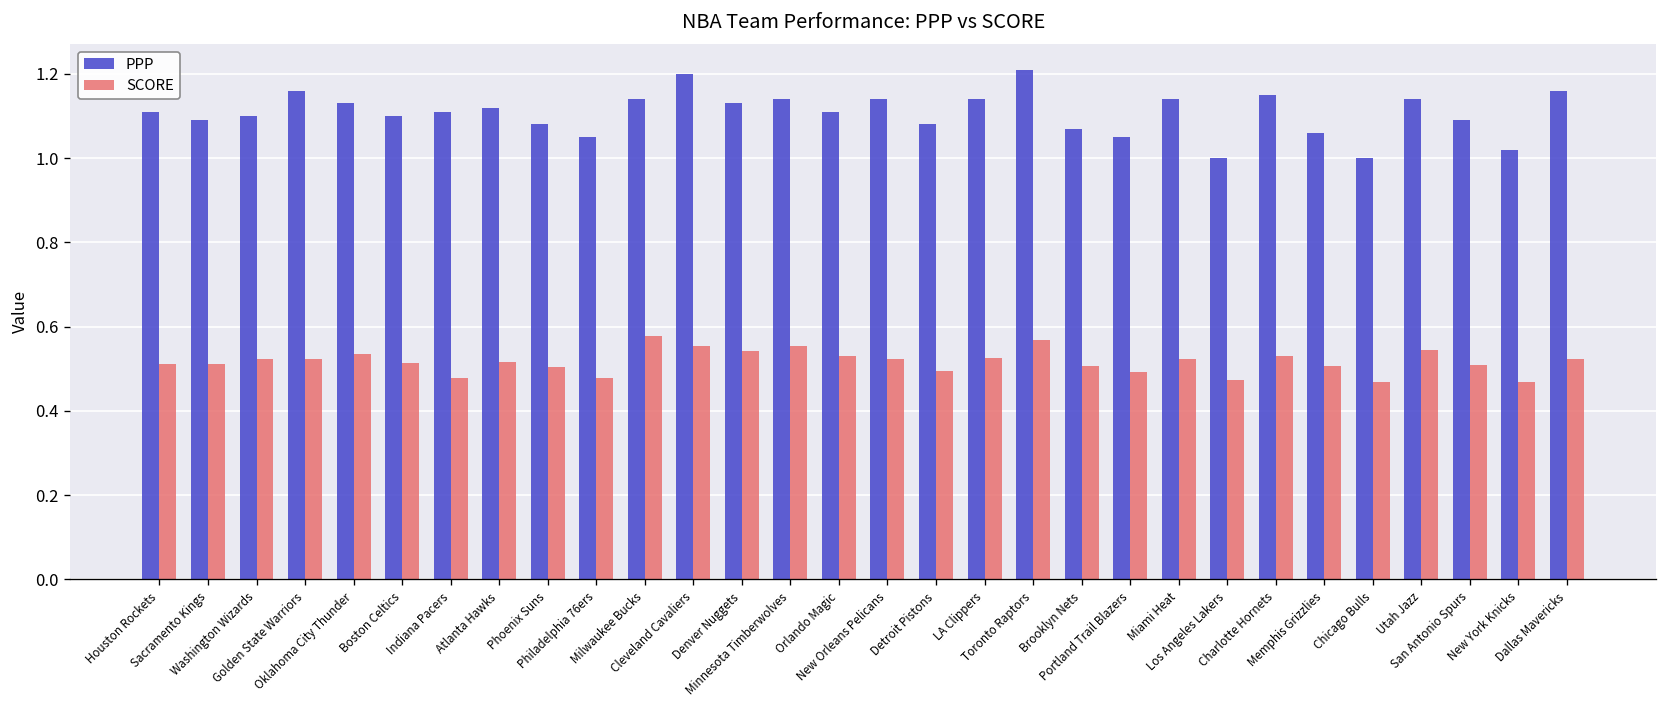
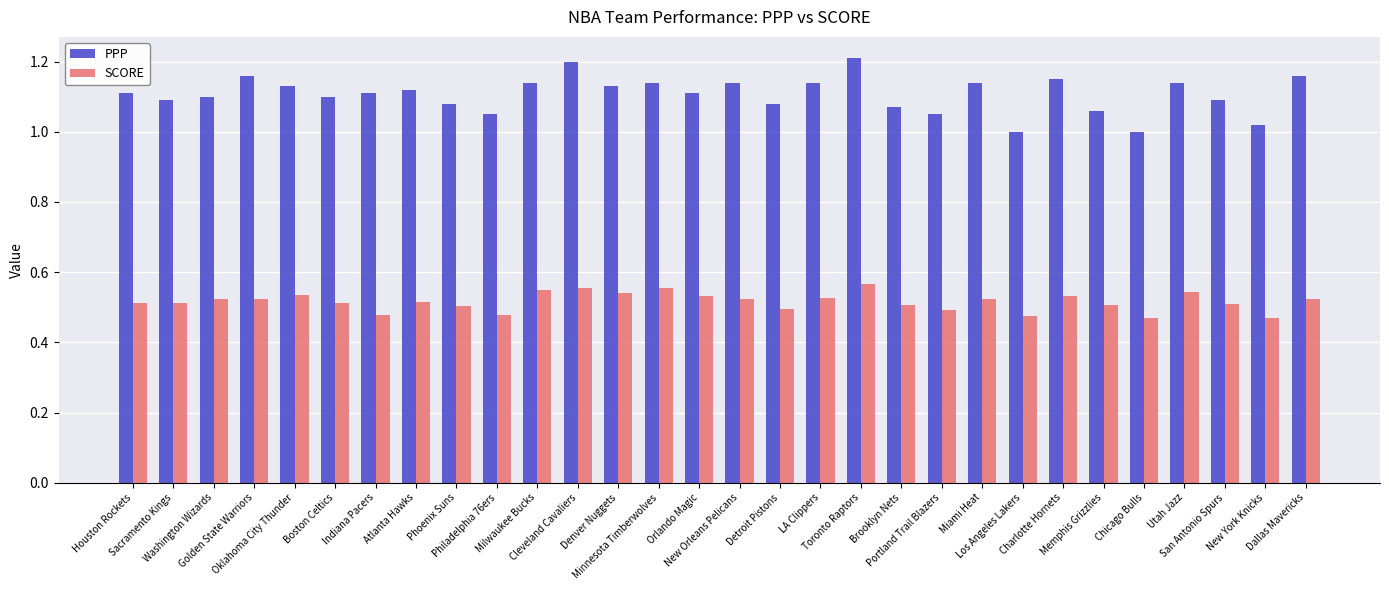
  {
    "PPP": {
      "Houston Rockets": 1.11,
      "Sacramento Kings": 1.09,
      "Washington Wizards": 1.10,
      "Golden State Warriors": 1.16,
      "Oklahoma City Thunder": 1.13,
      "Boston Celtics": 1.10,
      "Indiana Pacers": 1.11,
      "Atlanta Hawks": 1.12,
      "Phoenix Suns": 1.08,
      "Philadelphia 76ers": 1.05,
      "Milwaukee Bucks": 1.14,
      "Cleveland Cavaliers": 1.20,
      "Denver Nuggets": 1.13,
      "Minnesota Timberwolves": 1.14,
      "Orlando Magic": 1.11,
      "New Orleans Pelicans": 1.14,
      "Detroit Pistons": 1.08,
      "LA Clippers": 1.14,
      "Toronto Raptors": 1.21,
      "Brooklyn Nets": 1.07,
      "Portland Trail Blazers": 1.05,
      "Miami Heat": 1.14,
      "Los Angeles Lakers": 1.00,
      "Charlotte Hornets": 1.15,
      "Memphis Grizzlies": 1.06,
      "Chicago Bulls": 1.00,
      "Utah Jazz": 1.14,
      "San Antonio Spurs": 1.09,
      "New York Knicks": 1.02,
      "Dallas Mavericks": 1.16
    },
    "SCORE": {
      "Houston Rockets": 0.51,
      "Sacramento Kings": 0.51,
      "Washington Wizards": 0.52,
      "Golden State Warriors": 0.52,
      "Oklahoma City Thunder": 0.53,
      "Boston Celtics": 0.51,
      "Indiana Pacers": 0.48,
      "Atlanta Hawks": 0.52,
      "Phoenix Suns": 0.50,
      "Philadelphia 76ers": 0.48,
-     "Milwaukee Bucks": 0.58,
+     "Milwaukee Bucks": 0.55,
      "Cleveland Cavaliers": 0.55,
      "Denver Nuggets": 0.54,
      "Minnesota Timberwolves": 0.56,
      "Orlando Magic": 0.53,
      "New Orleans Pelicans": 0.52,
      "Detroit Pistons": 0.50,
      "LA Clippers": 0.53,
      "Toronto Raptors": 0.57,
      "Brooklyn Nets": 0.51,
      "Portland Trail Blazers": 0.49,
      "Miami Heat": 0.52,
      "Los Angeles Lakers": 0.47,
      "Charlotte Hornets": 0.53,
      "Memphis Grizzlies": 0.51,
      "Chicago Bulls": 0.47,
      "Utah Jazz": 0.54,
      "San Antonio Spurs": 0.51,
      "New York Knicks": 0.47,
      "Dallas Mavericks": 0.52
    }
  }
